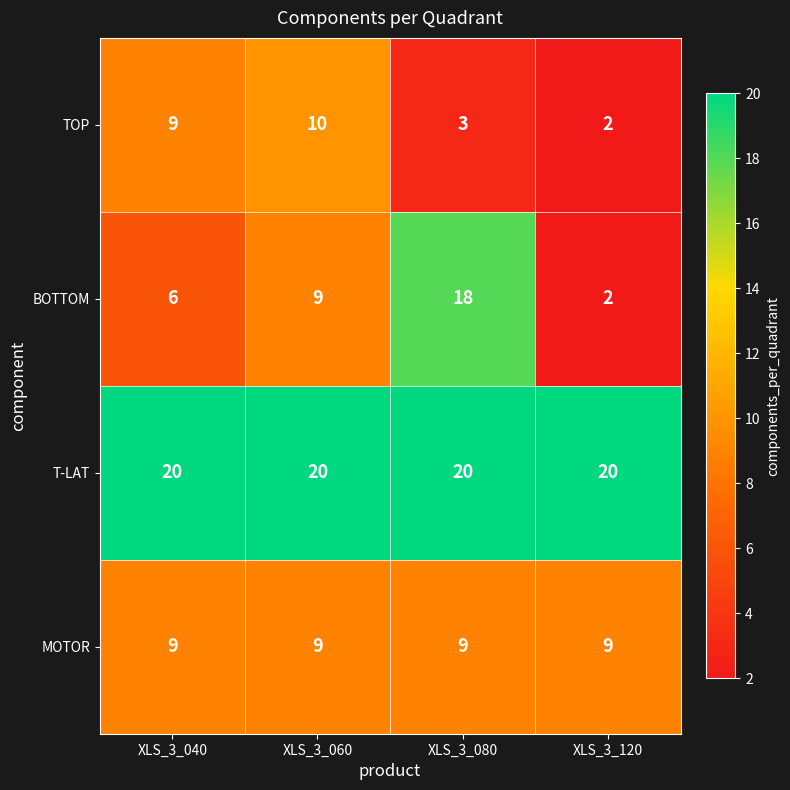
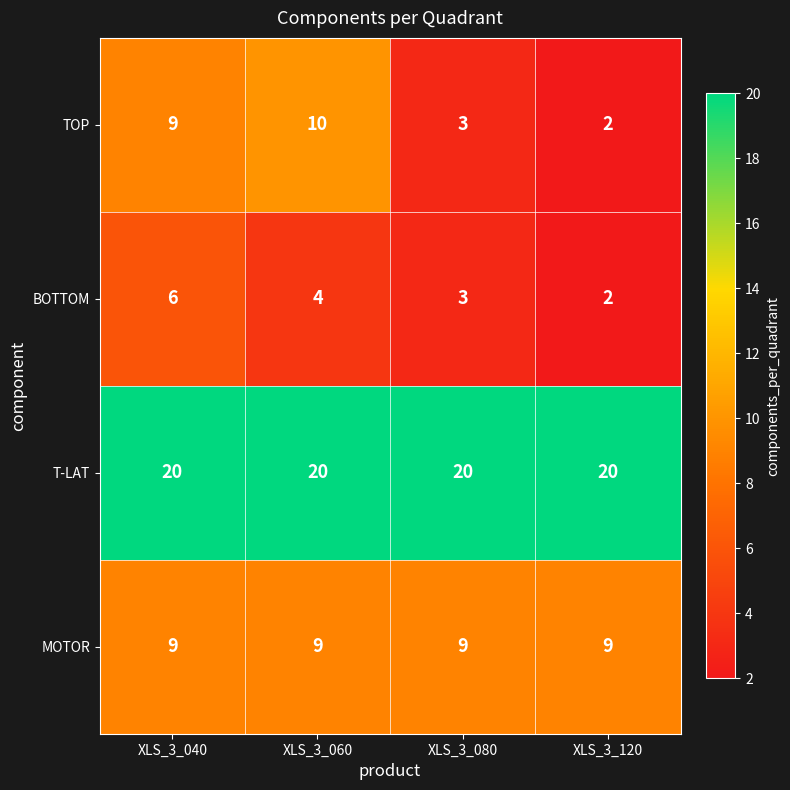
  {
    "TOP": {
      "XLS_3_040": 9,
      "XLS_3_060": 10,
      "XLS_3_080": 3,
      "XLS_3_120": 2
    },
    "BOTTOM": {
      "XLS_3_040": 6,
-     "XLS_3_060": 9,
-     "XLS_3_080": 18,
+     "XLS_3_060": 4,
+     "XLS_3_080": 3,
      "XLS_3_120": 2
    },
    "T-LAT": {
      "XLS_3_040": 20,
      "XLS_3_060": 20,
      "XLS_3_080": 20,
      "XLS_3_120": 20
    },
    "MOTOR": {
      "XLS_3_040": 9,
      "XLS_3_060": 9,
      "XLS_3_080": 9,
      "XLS_3_120": 9
    }
  }
